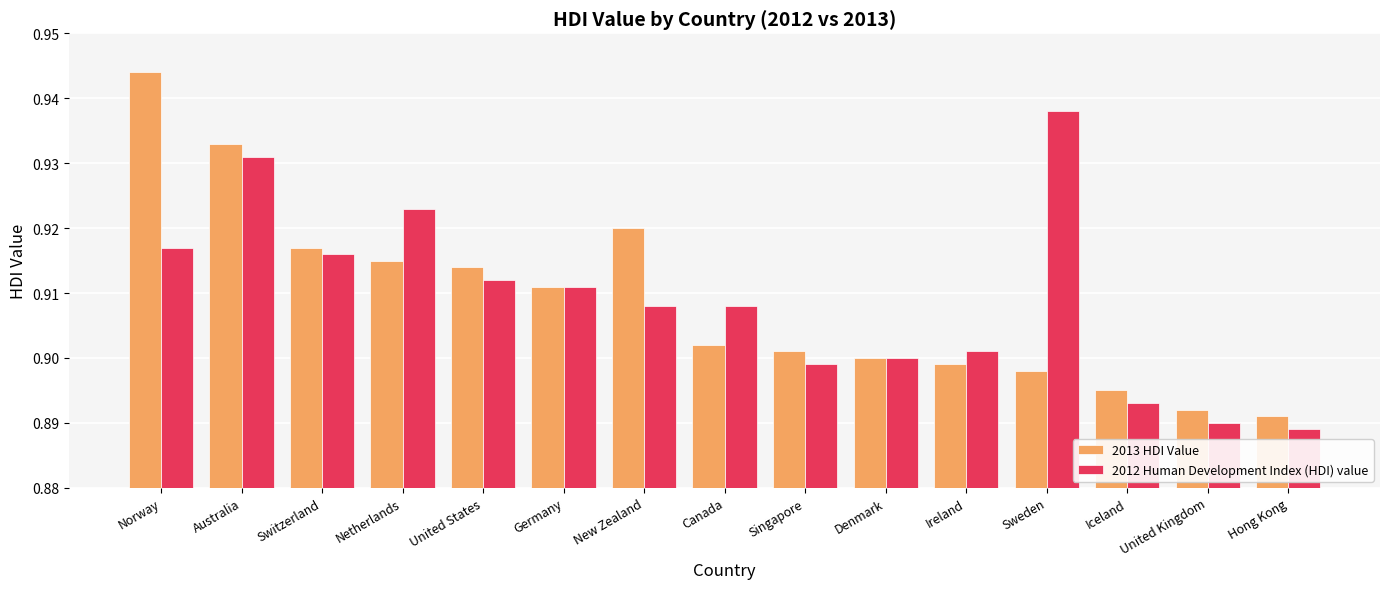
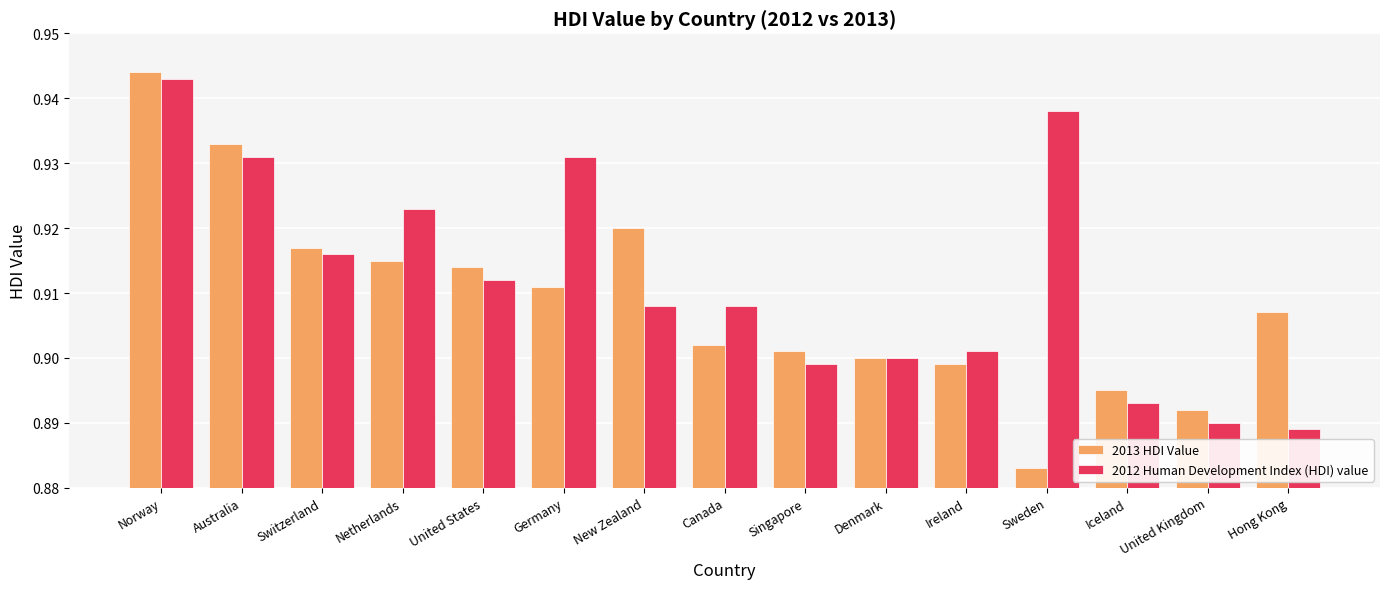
  {
    "2013 HDI Value": {
      "Norway": 0.944,
      "Australia": 0.933,
      "Switzerland": 0.917,
      "Netherlands": 0.915,
      "United States": 0.914,
      "Germany": 0.911,
      "New Zealand": 0.920,
      "Canada": 0.902,
      "Singapore": 0.901,
      "Denmark": 0.900,
      "Ireland": 0.899,
-     "Sweden": 0.898,
+     "Sweden": 0.883,
      "Iceland": 0.895,
      "United Kingdom": 0.892,
-     "Hong Kong": 0.891
+     "Hong Kong": 0.907
    },
    "2012 Human Development Index (HDI) value": {
-     "Norway": 0.917,
+     "Norway": 0.943,
      "Australia": 0.931,
      "Switzerland": 0.916,
      "Netherlands": 0.923,
      "United States": 0.912,
-     "Germany": 0.911,
+     "Germany": 0.931,
      "New Zealand": 0.908,
      "Canada": 0.908,
      "Singapore": 0.899,
      "Denmark": 0.900,
      "Ireland": 0.901,
      "Sweden": 0.938,
      "Iceland": 0.893,
      "United Kingdom": 0.890,
      "Hong Kong": 0.889
    }
  }
